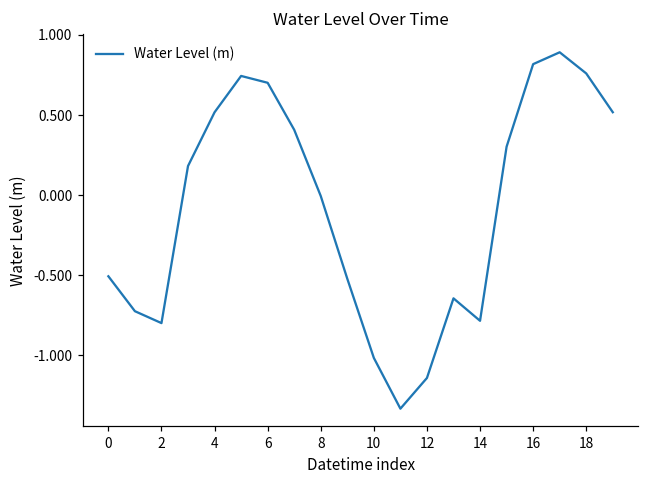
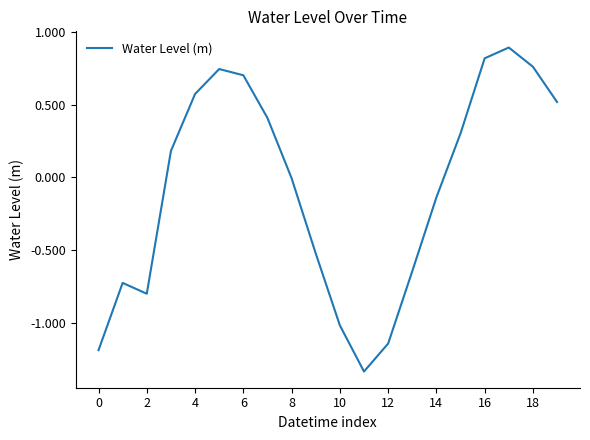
  {
-   "0": -0.51,
+   "0": -1.19,
    "2": -0.80,
-   "4": 0.52,
+   "4": 0.57,
    "6": 0.70,
    "8": -0.01,
    "10": -1.02,
    "12": -1.14,
-   "14": -0.78,
+   "14": -0.14,
    "16": 0.82,
    "18": 0.76
  }
